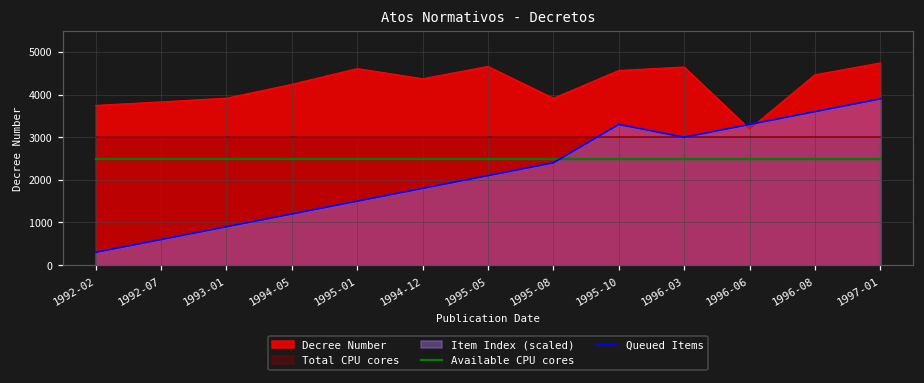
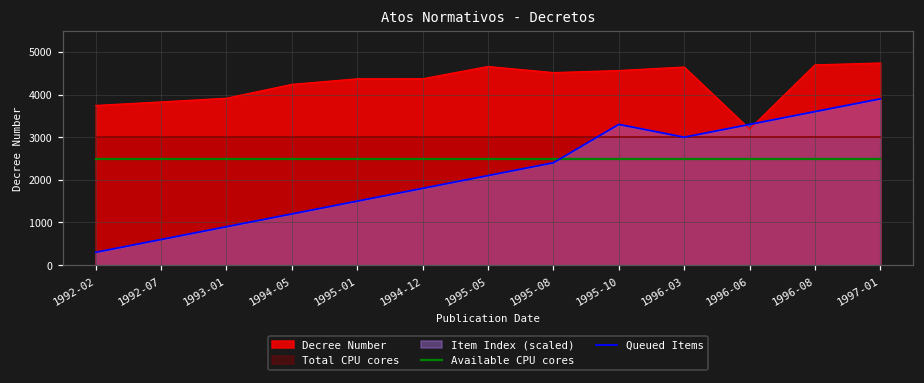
  {
    "Decree Number": {
      "1992-02": 3700,
      "1992-07": 3800,
      "1993-01": 3900,
      "1994-05": 4200,
-     "1995-01": 4600,
+     "1995-01": 4400,
      "1994-12": 4400,
      "1995-05": 4700,
-     "1995-08": 3900,
+     "1995-08": 4500,
      "1995-10": 4600,
      "1996-03": 4600,
      "1996-06": 3200,
-     "1996-08": 4500,
+     "1996-08": 4700,
      "1997-01": 4700
    },
    "Total CPU cores": {
      "1992-02": 3000,
      "1992-07": 3000,
      "1993-01": 3000,
      "1994-05": 3000,
      "1995-01": 3000,
      "1994-12": 3000,
      "1995-05": 3000,
      "1995-08": 3000,
      "1995-10": 3000,
      "1996-06": 3000,
      "1996-08": 3000,
      "1997-01": 3000
    },
    "Item Index (scaled)": {
      "1992-02": 300,
      "1992-07": 600,
      "1993-01": 900,
      "1994-05": 1200,
      "1995-01": 1500,
      "1994-12": 1800,
      "1995-05": 2100,
      "1995-08": 2400,
      "1995-10": 3300,
      "1996-06": 3300,
      "1996-08": 3600,
      "1997-01": 3900
    },
    "Available CPU cores": {
      "1992-02": 2500,
      "1992-07": 2500,
      "1993-01": 2500,
      "1994-05": 2500,
      "1995-01": 2500,
      "1994-12": 2500,
      "1995-05": 2500,
      "1995-08": 2500,
      "1995-10": 2500,
      "1996-03": 2500,
      "1996-06": 2500,
      "1996-08": 2500,
      "1997-01": 2500
    }
  }
